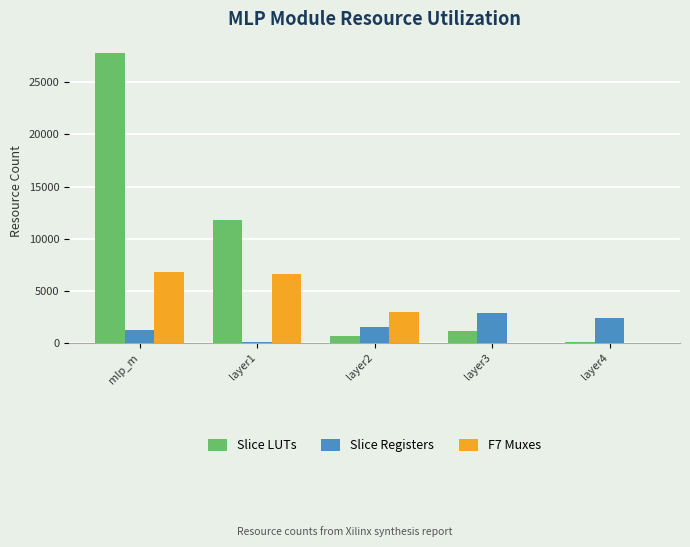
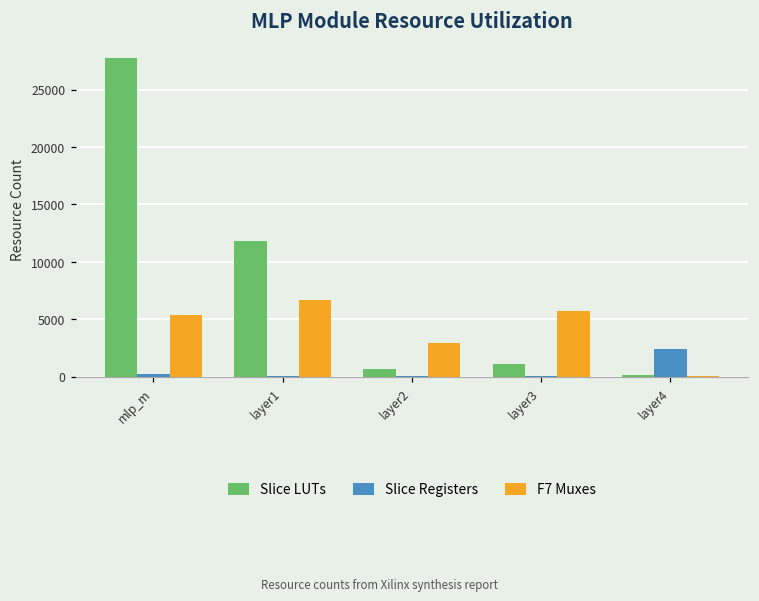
  {
    "Slice LUTs": {
      "mlp_m": 27800,
      "layer1": 11800,
      "layer2": 700,
      "layer3": 1100
    },
    "Slice Registers": {
-     "mlp_m": 1200,
-     "layer2": 1600,
-     "layer3": 2900,
+     "mlp_m": 200,
+     "layer2": 100,
+     "layer3": 100,
      "layer4": 2400
    },
    "F7 Muxes": {
-     "mlp_m": 6800,
+     "mlp_m": 5400,
      "layer1": 6600,
      "layer2": 2900,
-     "layer3": 0
+     "layer3": 5700
    }
  }
